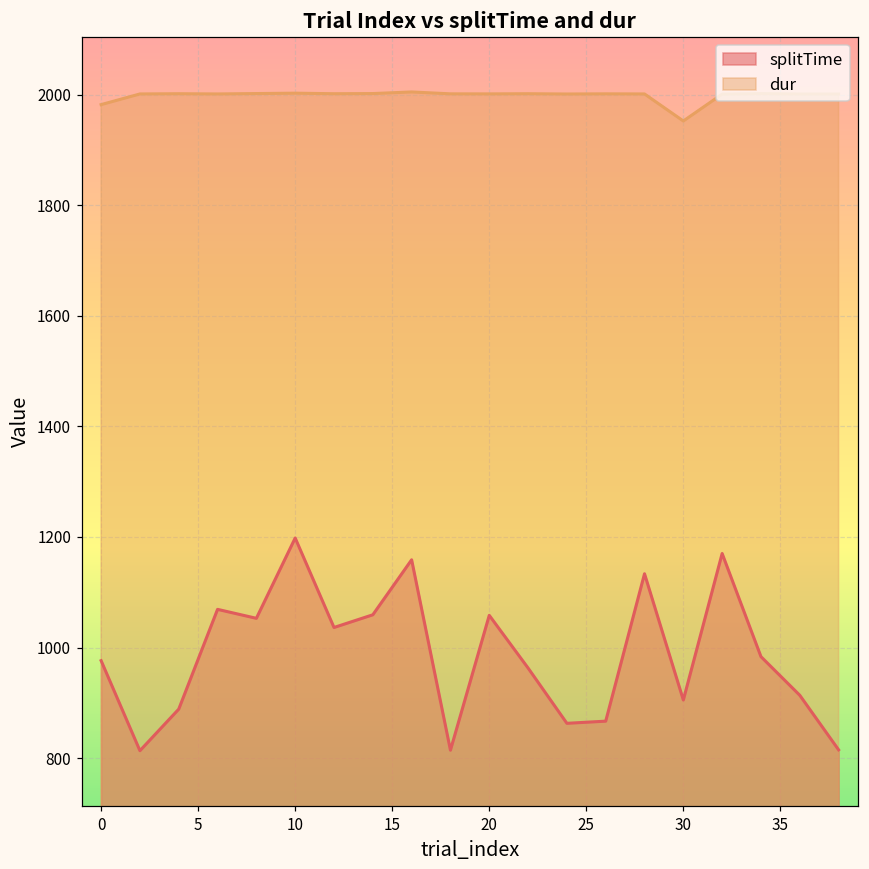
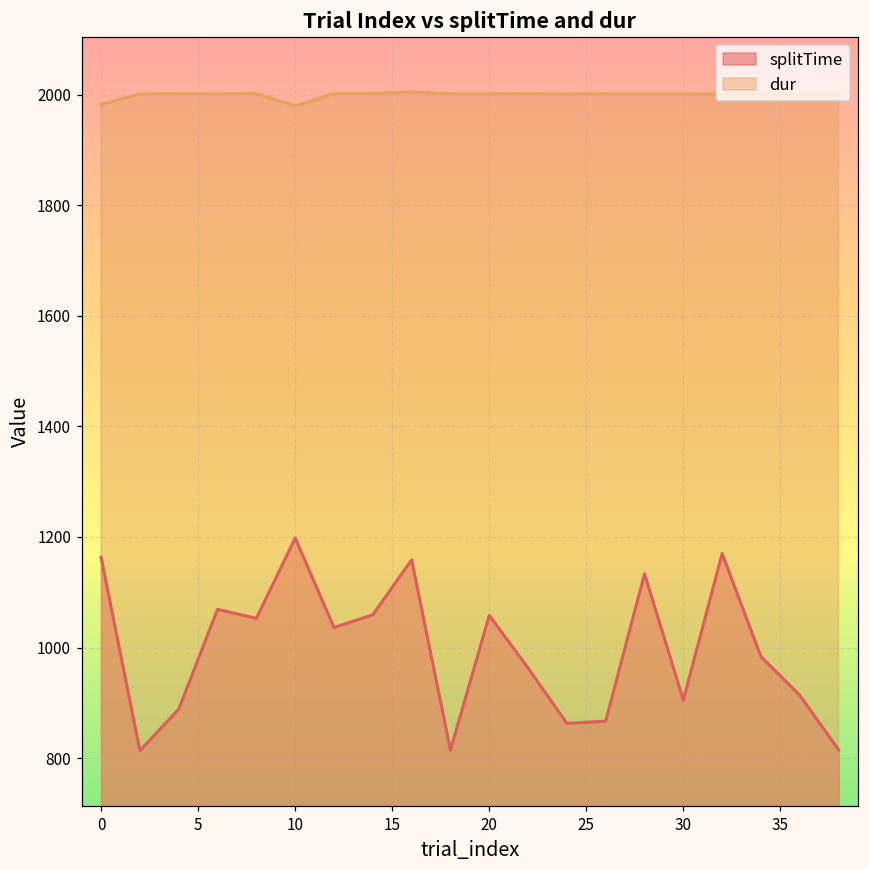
  {
    "splitTime": {
-     "0": 980,
+     "0": 1160,
      "10": 1200,
      "20": 1060,
      "30": 910
    },
    "dur": {
      "0": 1980,
-     "10": 2000,
+     "10": 1980,
      "20": 2000,
-     "30": 1950
+     "30": 2000
    }
  }
